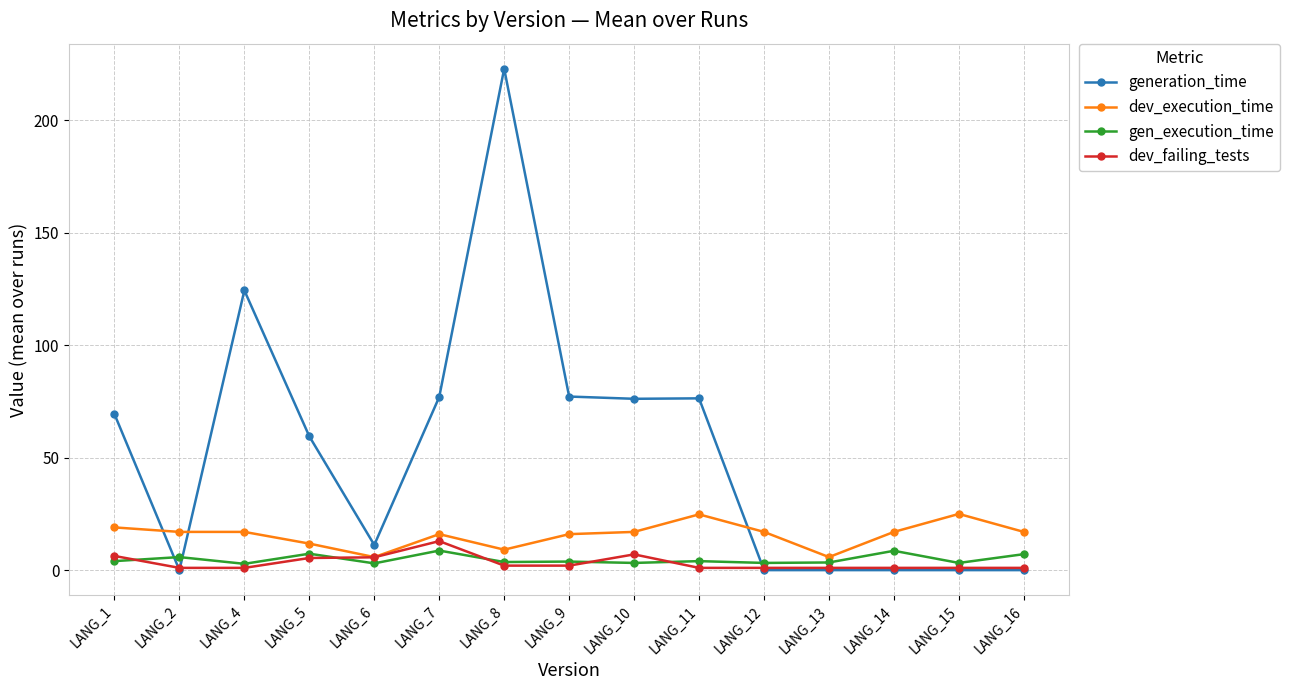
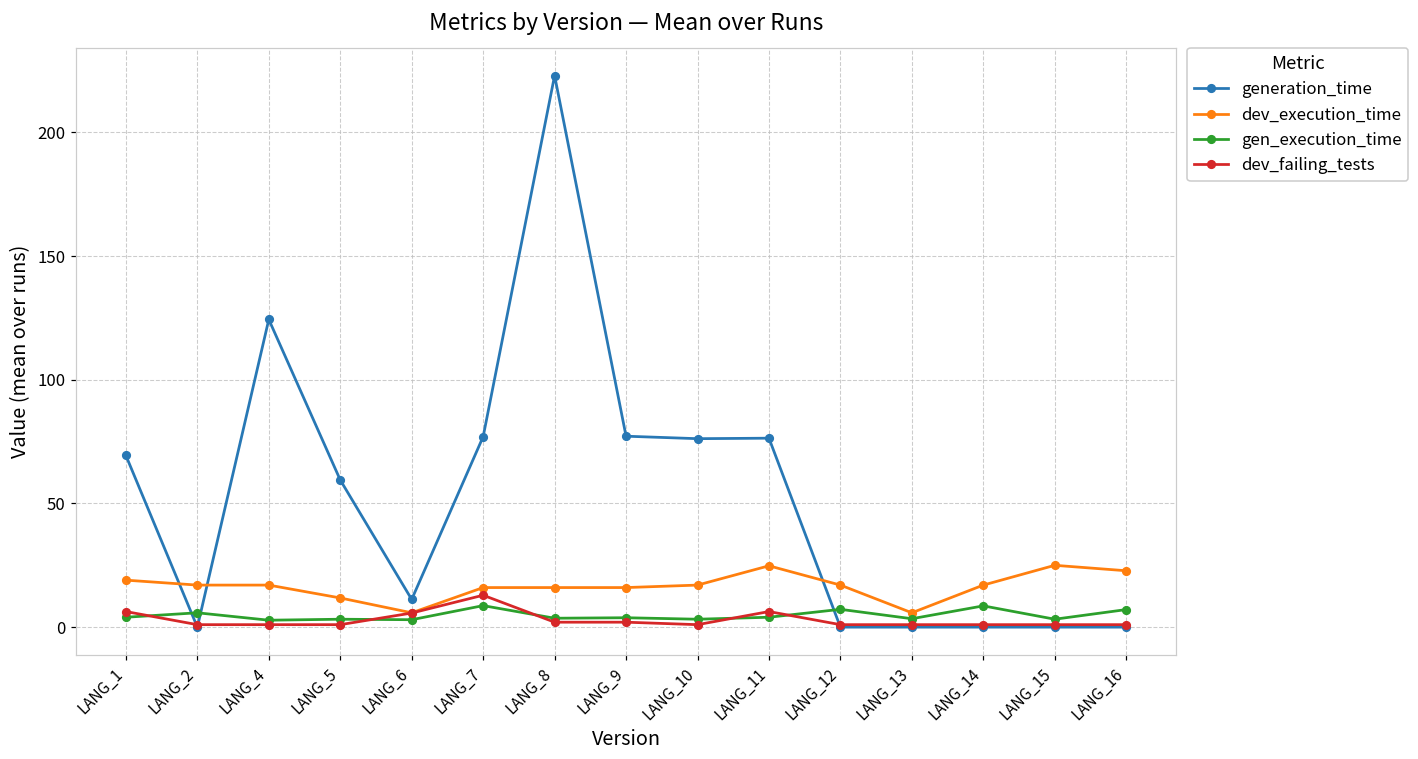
  {
    "generation_time": {
      "LANG_1": 69,
      "LANG_4": 124,
      "LANG_5": 60,
      "LANG_6": 11,
      "LANG_7": 77,
      "LANG_8": 223,
      "LANG_9": 77,
      "LANG_10": 76,
      "LANG_11": 76
    },
    "dev_execution_time": {
      "LANG_1": 19,
      "LANG_2": 17,
      "LANG_4": 17,
      "LANG_5": 12,
      "LANG_7": 16,
-     "LANG_8": 9,
+     "LANG_8": 16,
      "LANG_9": 16,
      "LANG_10": 17,
      "LANG_11": 25,
      "LANG_12": 17,
      "LANG_13": 6,
      "LANG_14": 17,
      "LANG_15": 25,
-     "LANG_16": 17
+     "LANG_16": 23
    },
    "gen_execution_time": {
      "LANG_1": 4,
      "LANG_2": 6,
      "LANG_4": 3,
-     "LANG_5": 7,
+     "LANG_5": 3,
      "LANG_6": 3,
      "LANG_7": 9,
      "LANG_8": 4,
      "LANG_9": 4,
      "LANG_10": 3,
      "LANG_11": 4,
-     "LANG_12": 3,
+     "LANG_12": 7,
      "LANG_13": 3,
      "LANG_14": 9,
      "LANG_15": 3,
      "LANG_16": 7
    },
    "dev_failing_tests": {
      "LANG_1": 6,
      "LANG_4": 1,
-     "LANG_5": 5,
+     "LANG_5": 1,
      "LANG_7": 13,
      "LANG_8": 2,
      "LANG_9": 2,
-     "LANG_10": 7,
-     "LANG_11": 1
+     "LANG_10": 1,
+     "LANG_11": 6
    }
  }
